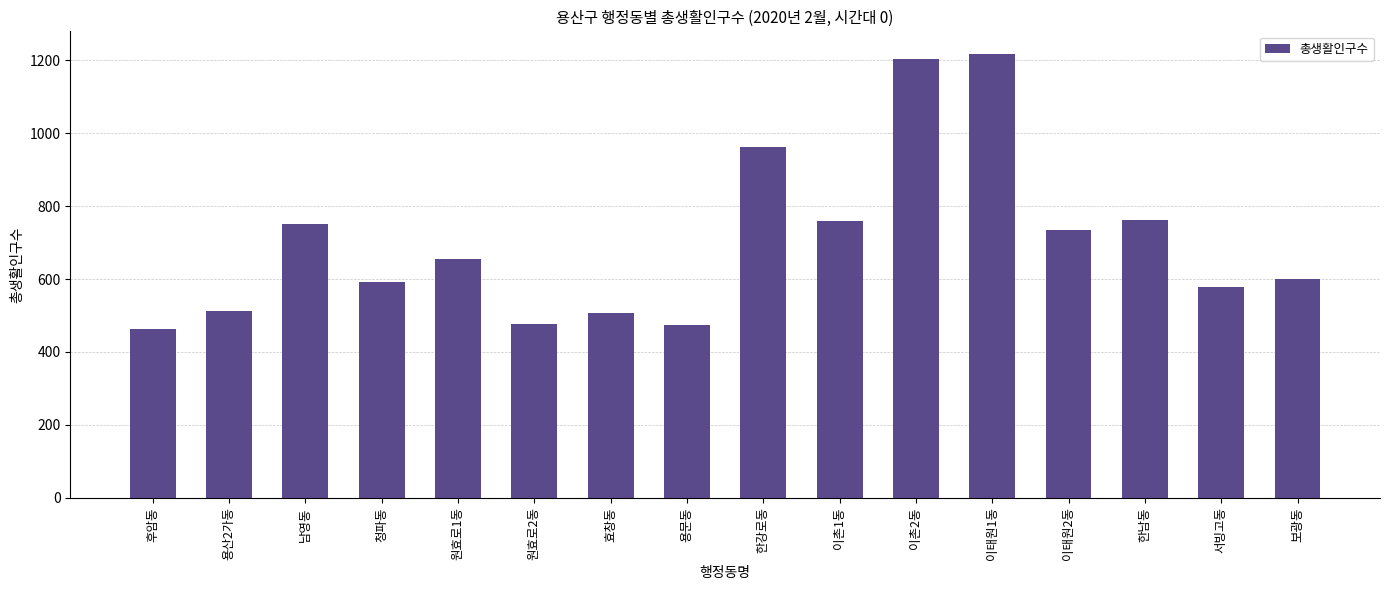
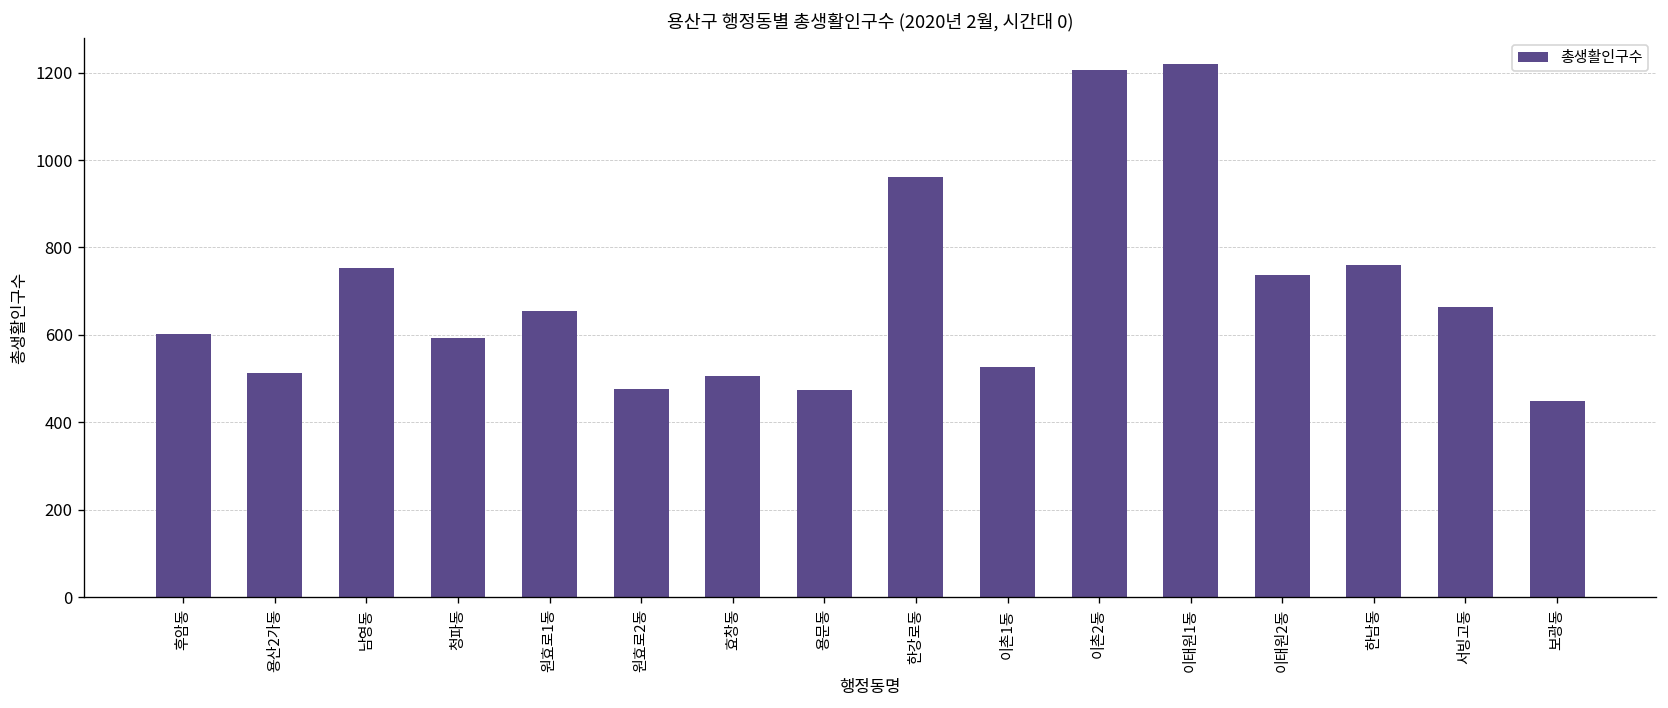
  {
-   "후암동": 460,
+   "후암동": 600,
    "용산2가동": 510,
    "남영동": 750,
    "청파동": 590,
    "원효로1동": 660,
    "원효로2동": 480,
    "효창동": 510,
    "용문동": 480,
    "한강로동": 960,
-   "이촌1동": 760,
+   "이촌1동": 530,
    "이촌2동": 1210,
    "이태원1동": 1220,
    "이태원2동": 740,
    "한남동": 760,
-   "서빙고동": 580,
-   "보광동": 600
+   "서빙고동": 660,
+   "보광동": 450
  }
